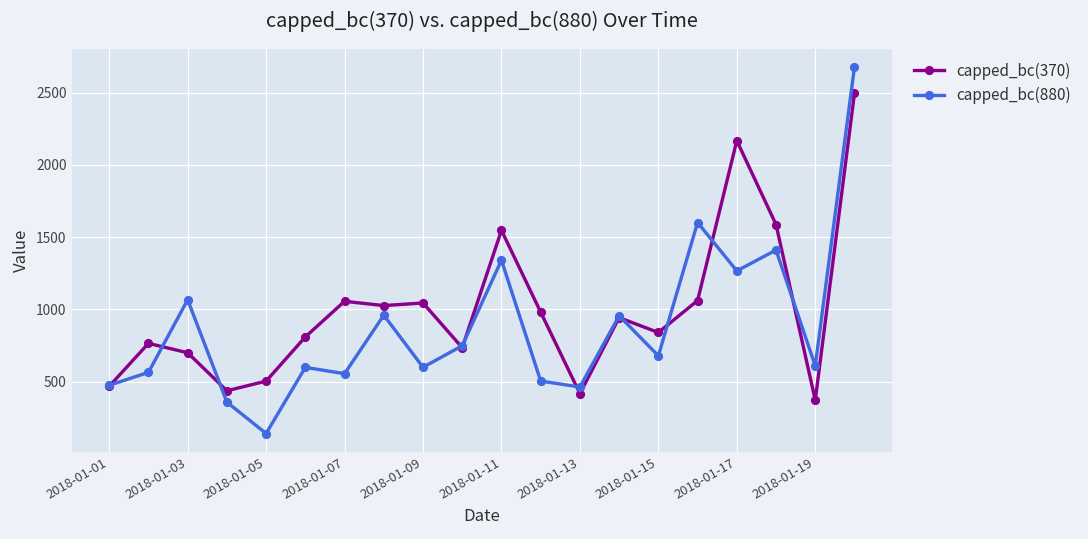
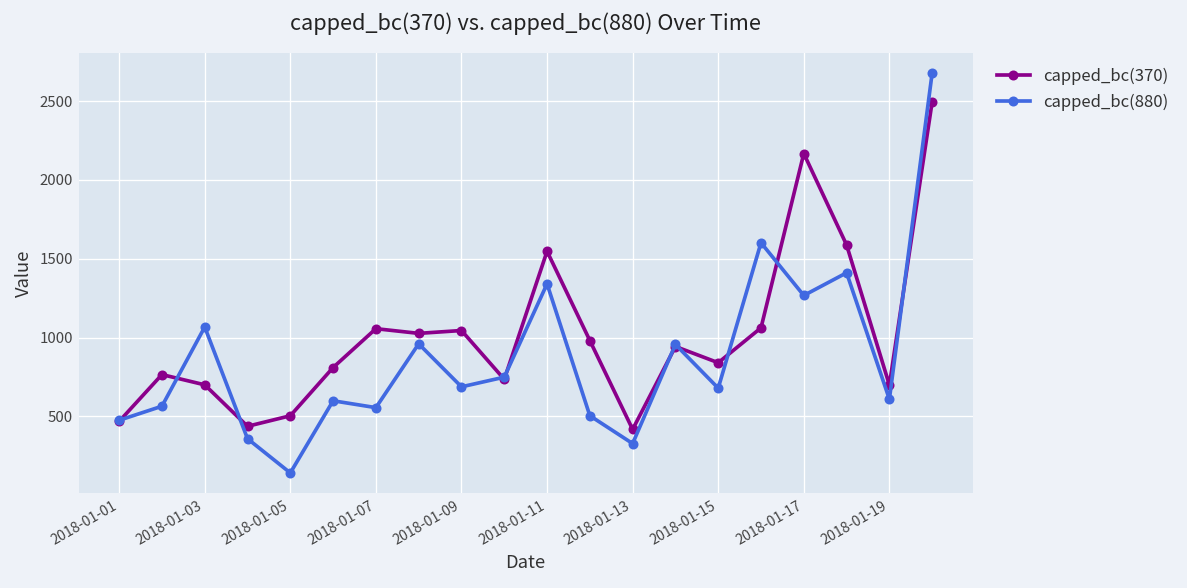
  {
    "capped_bc(370)": {
      "2018-01-03": 700,
      "2018-01-05": 500,
      "2018-01-07": 1060,
      "2018-01-09": 1040,
      "2018-01-11": 1550,
      "2018-01-13": 420,
      "2018-01-15": 840,
      "2018-01-17": 2170,
-     "2018-01-19": 370
+     "2018-01-19": 700
    },
    "capped_bc(880)": {
      "2018-01-03": 1070,
      "2018-01-05": 140,
      "2018-01-07": 560,
-     "2018-01-09": 600,
+     "2018-01-09": 690,
      "2018-01-11": 1340,
-     "2018-01-13": 460,
+     "2018-01-13": 330,
      "2018-01-15": 680,
      "2018-01-17": 1270,
      "2018-01-19": 610
    }
  }
